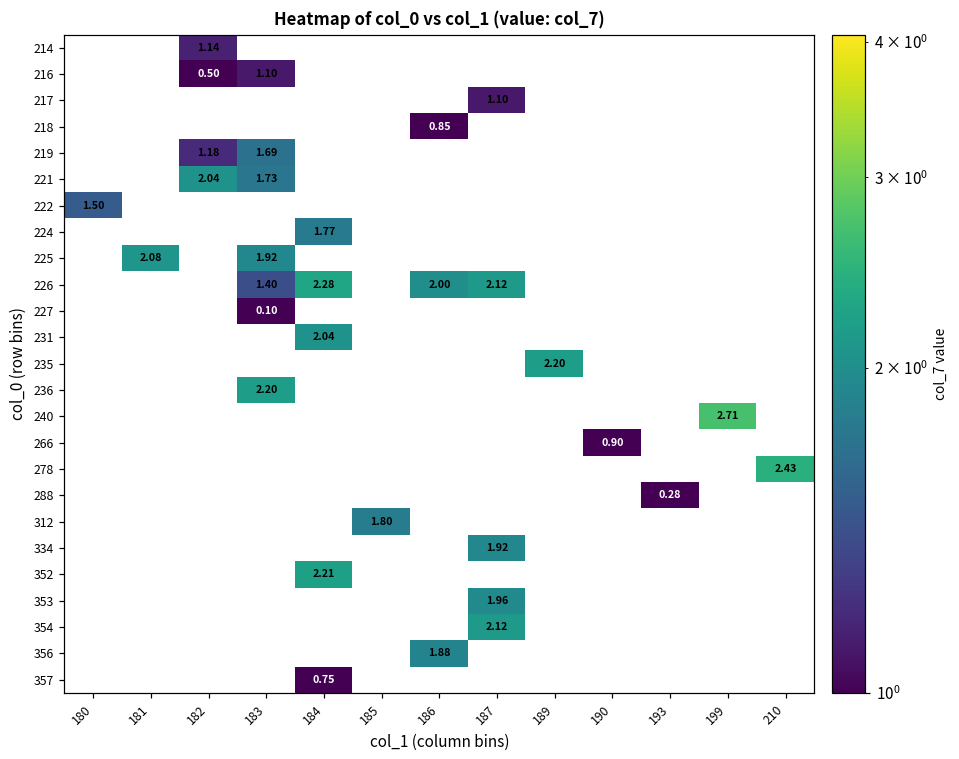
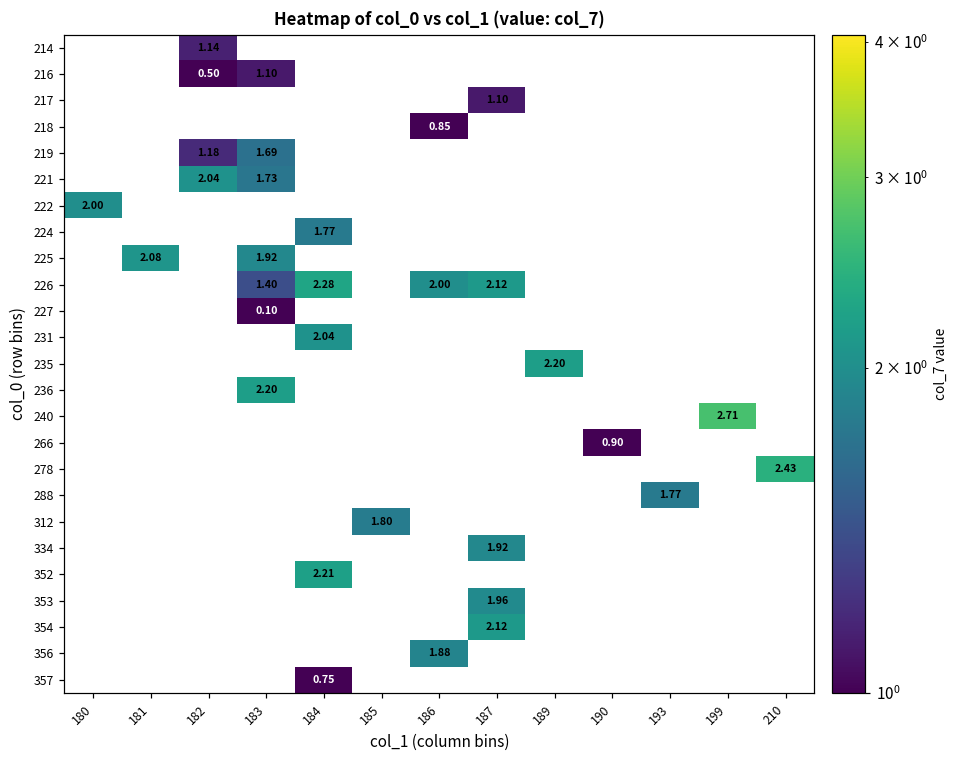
  {
    "214": {
      "182": 1.14
    },
    "216": {
      "182": 0.50,
      "183": 1.10
    },
    "217": {
      "187": 1.10
    },
    "218": {
      "186": 0.85
    },
    "219": {
      "182": 1.18,
      "183": 1.69
    },
    "221": {
      "182": 2.04,
      "183": 1.73
    },
    "222": {
-     "180": 1.50
+     "180": 2.00
    },
    "224": {
      "184": 1.77
    },
    "225": {
      "181": 2.08,
      "183": 1.92
    },
    "226": {
      "183": 1.40,
      "184": 2.28,
      "186": 2.00,
      "187": 2.12
    },
    "227": {
      "183": 0.10
    },
    "231": {
      "184": 2.04
    },
    "235": {
      "189": 2.20
    },
    "236": {
      "183": 2.20
    },
    "240": {
      "199": 2.71
    },
    "266": {
      "190": 0.90
    },
    "278": {
      "210": 2.43
    },
    "288": {
-     "193": 0.28
+     "193": 1.77
    },
    "312": {
      "185": 1.80
    },
    "334": {
      "187": 1.92
    },
    "352": {
      "184": 2.21
    },
    "353": {
      "187": 1.96
    },
    "354": {
      "187": 2.12
    },
    "356": {
      "186": 1.88
    },
    "357": {
      "184": 0.75
    }
  }
